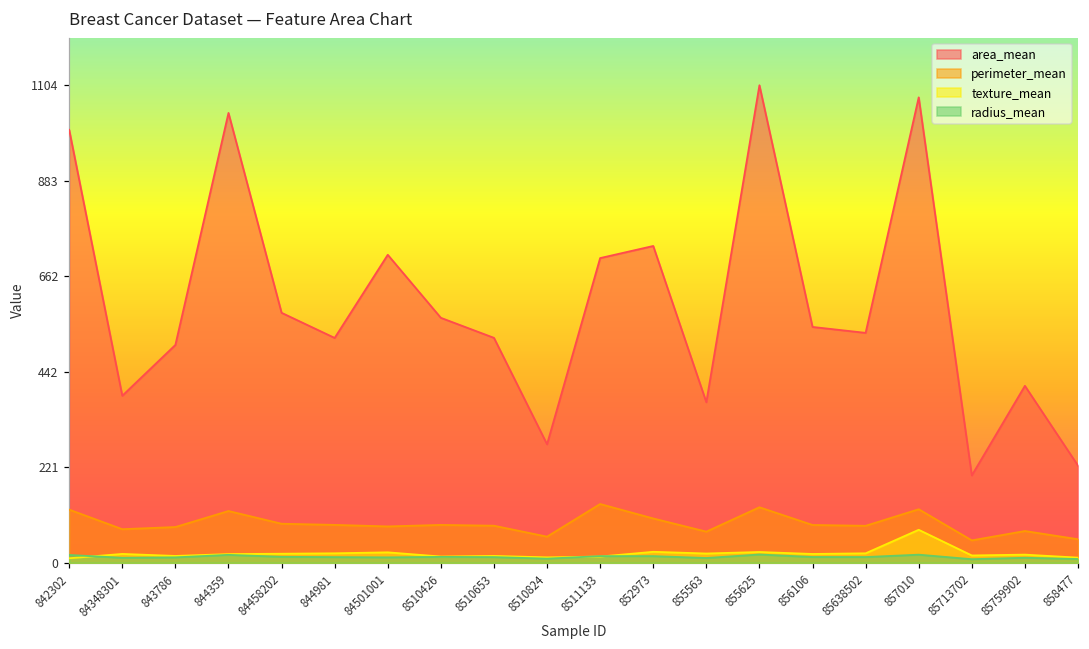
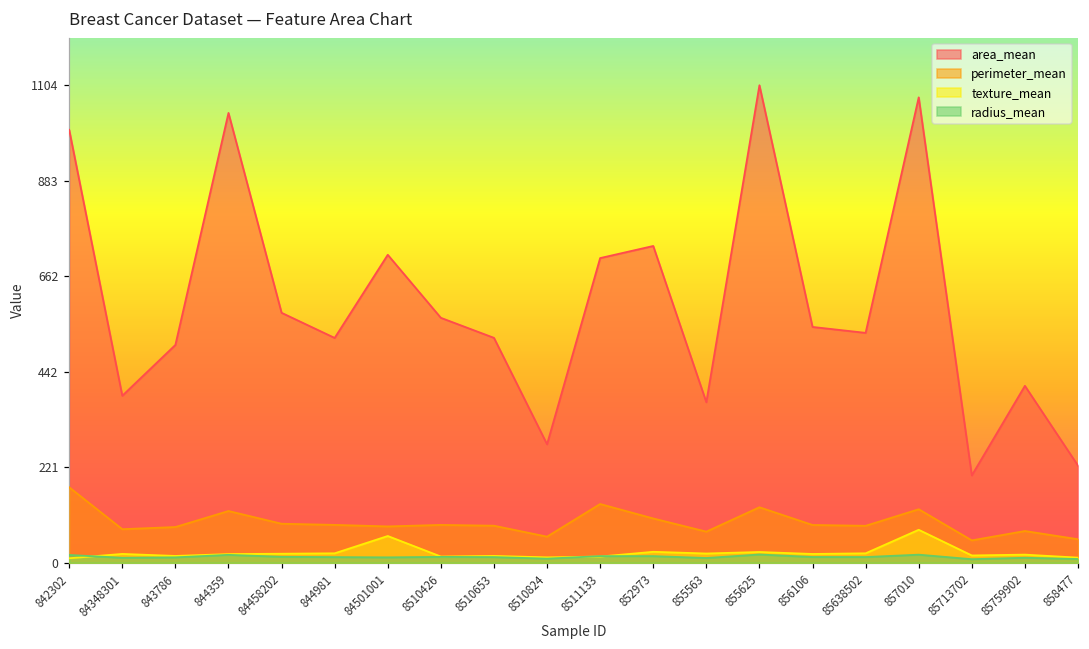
  {
    "area_mean": {
      "842302": 1000,
      "84348301": 390,
      "843786": 500,
      "844359": 1040,
      "84458202": 580,
      "844981": 520,
      "84501001": 710,
      "8510426": 570,
      "8510653": 520,
      "8510824": 270,
      "8511133": 700,
      "852973": 730,
      "855563": 370,
      "855625": 1100,
      "856106": 550,
      "85638502": 530,
      "857010": 1080,
      "85713702": 200,
      "85759902": 410,
      "858477": 220
    },
    "perimeter_mean": {
-     "842302": 120,
+     "842302": 170,
      "84348301": 80,
      "843786": 80,
      "844359": 120,
      "84458202": 90,
      "844981": 90,
      "84501001": 80,
      "8510426": 90,
      "8510653": 90,
      "8510824": 60,
      "8511133": 140,
      "852973": 100,
      "855563": 70,
      "855625": 130,
      "856106": 90,
      "85638502": 90,
      "857010": 120,
      "85713702": 50,
      "85759902": 70,
      "858477": 50
    },
    "texture_mean": {
      "842302": 10,
      "84348301": 20,
      "84458202": 20,
      "844981": 20,
-     "84501001": 20,
+     "84501001": 60,
      "852973": 30,
      "855563": 20,
      "856106": 20,
      "85638502": 20,
      "857010": 80,
      "85713702": 20,
      "85759902": 20
    },
    "radius_mean": {
      "842302": 20,
      "84348301": 10,
      "84458202": 10,
      "844981": 10,
      "84501001": 10,
      "852973": 20,
      "855563": 10,
      "856106": 10,
      "85638502": 10,
      "857010": 20,
      "85713702": 10,
      "85759902": 10
    }
  }
